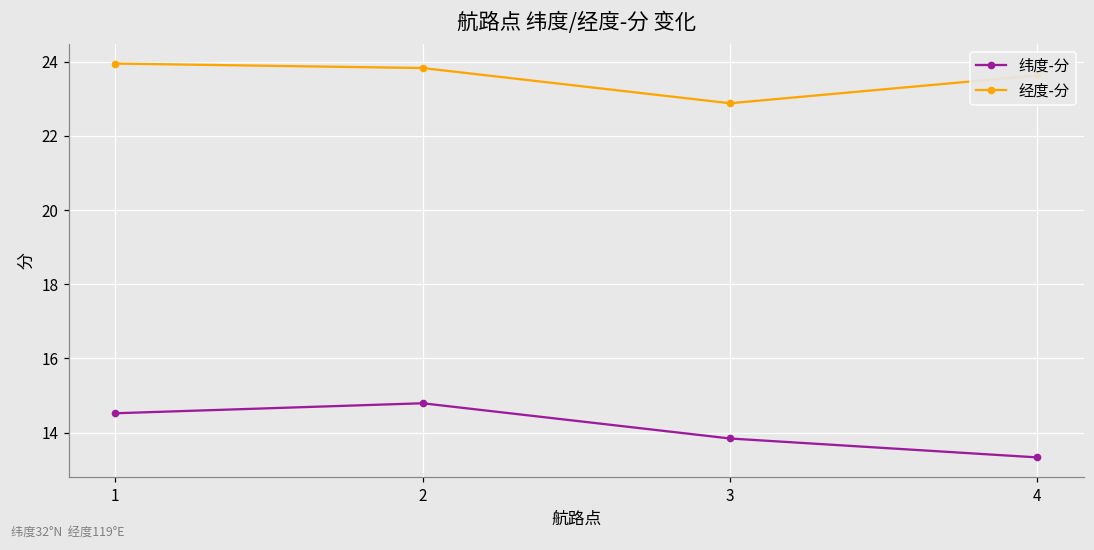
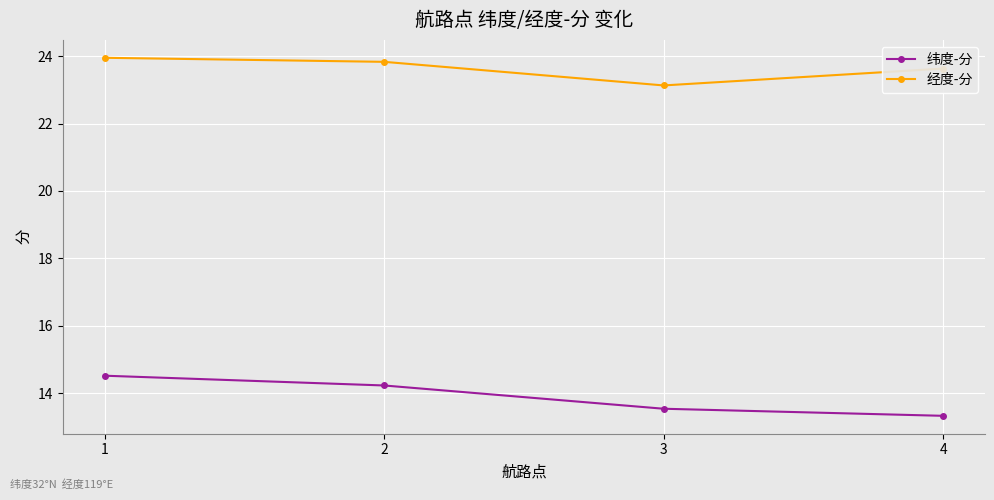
  {
    "纬度-分": {
      "1": 14.5,
-     "2": 14.8,
-     "3": 13.8,
+     "2": 14.2,
+     "3": 13.5,
      "4": 13.3
    },
    "经度-分": {
      "1": 24.0,
      "2": 23.8,
-     "3": 22.9
+     "3": 23.1
    }
  }
